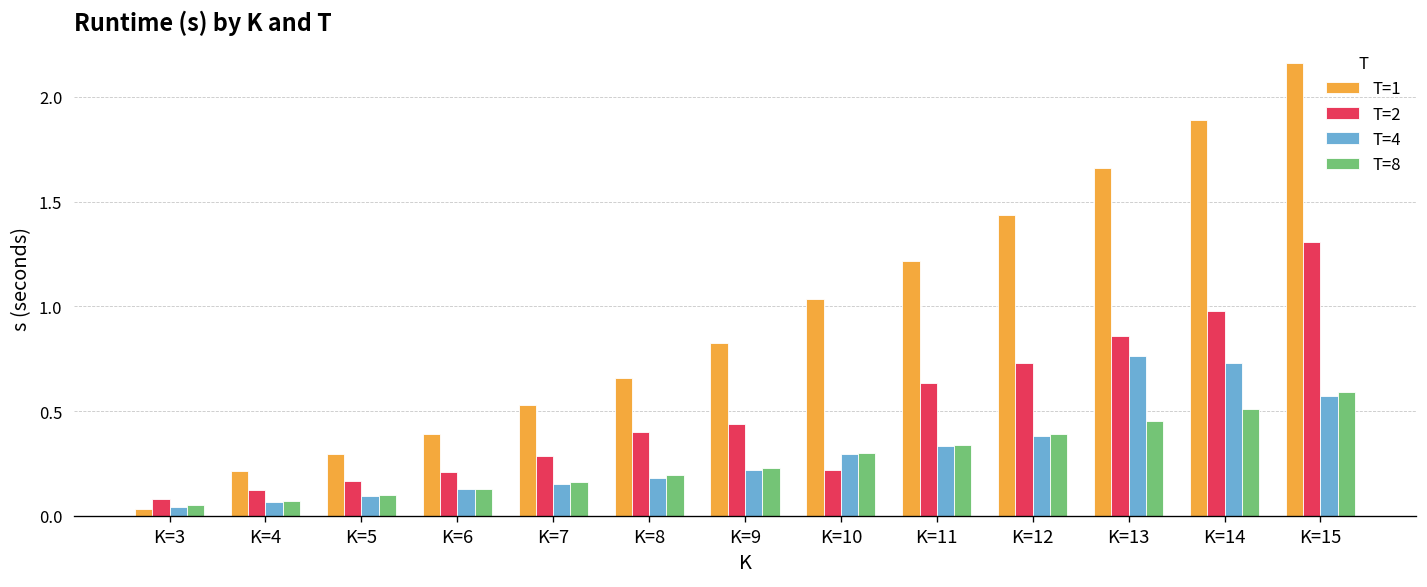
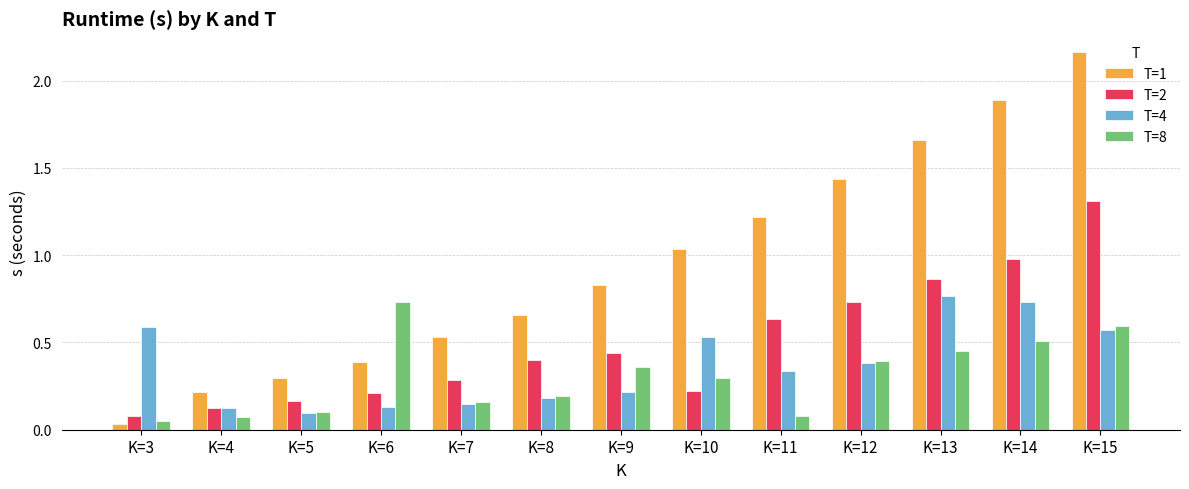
  {
    "T=1": {
      "K=3": 0.03,
      "K=4": 0.22,
      "K=5": 0.30,
      "K=6": 0.39,
      "K=7": 0.53,
      "K=8": 0.66,
      "K=9": 0.83,
      "K=10": 1.04,
      "K=11": 1.22,
      "K=12": 1.44,
      "K=13": 1.66,
      "K=14": 1.89,
      "K=15": 2.16
    },
    "T=2": {
      "K=3": 0.08,
      "K=4": 0.12,
      "K=5": 0.16,
      "K=6": 0.21,
      "K=7": 0.29,
      "K=8": 0.40,
      "K=9": 0.44,
      "K=10": 0.22,
      "K=11": 0.63,
      "K=12": 0.73,
      "K=13": 0.86,
      "K=14": 0.98,
      "K=15": 1.31
    },
    "T=4": {
-     "K=3": 0.04,
-     "K=4": 0.07,
+     "K=3": 0.59,
+     "K=4": 0.13,
      "K=5": 0.09,
      "K=6": 0.13,
      "K=7": 0.15,
      "K=8": 0.18,
      "K=9": 0.22,
-     "K=10": 0.29,
+     "K=10": 0.53,
      "K=11": 0.34,
      "K=12": 0.38,
      "K=13": 0.76,
      "K=14": 0.73,
      "K=15": 0.57
    },
    "T=8": {
      "K=3": 0.05,
      "K=4": 0.07,
      "K=5": 0.10,
-     "K=6": 0.13,
+     "K=6": 0.73,
      "K=7": 0.16,
      "K=8": 0.20,
-     "K=9": 0.23,
+     "K=9": 0.36,
      "K=10": 0.30,
-     "K=11": 0.34,
+     "K=11": 0.08,
      "K=12": 0.39,
      "K=13": 0.45,
      "K=14": 0.51,
      "K=15": 0.59
    }
  }
